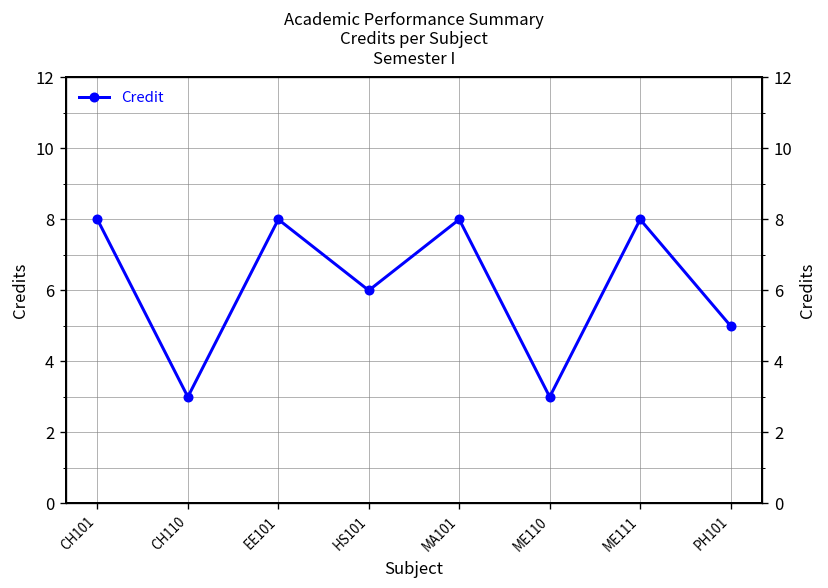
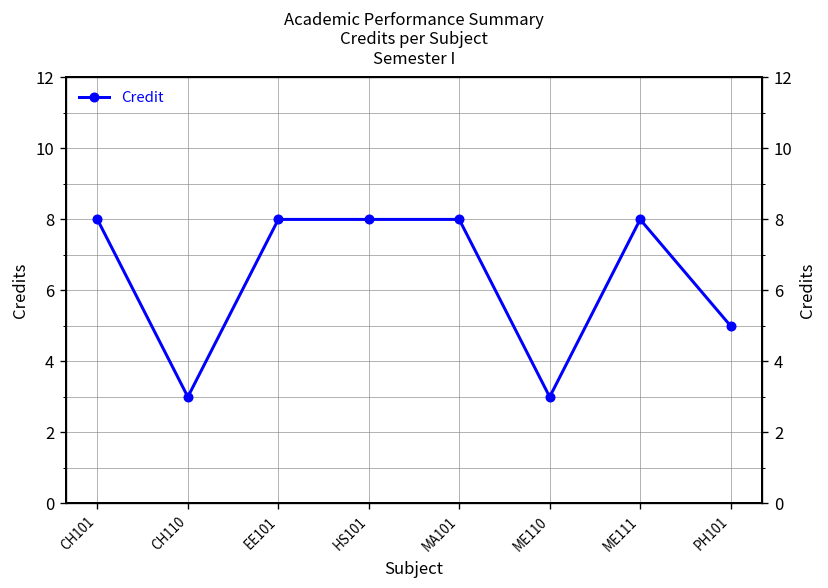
  {
    "CH101": 8,
    "CH110": 3,
    "EE101": 8,
-   "HS101": 6,
+   "HS101": 8,
    "MA101": 8,
    "ME110": 3,
    "ME111": 8,
    "PH101": 5
  }
